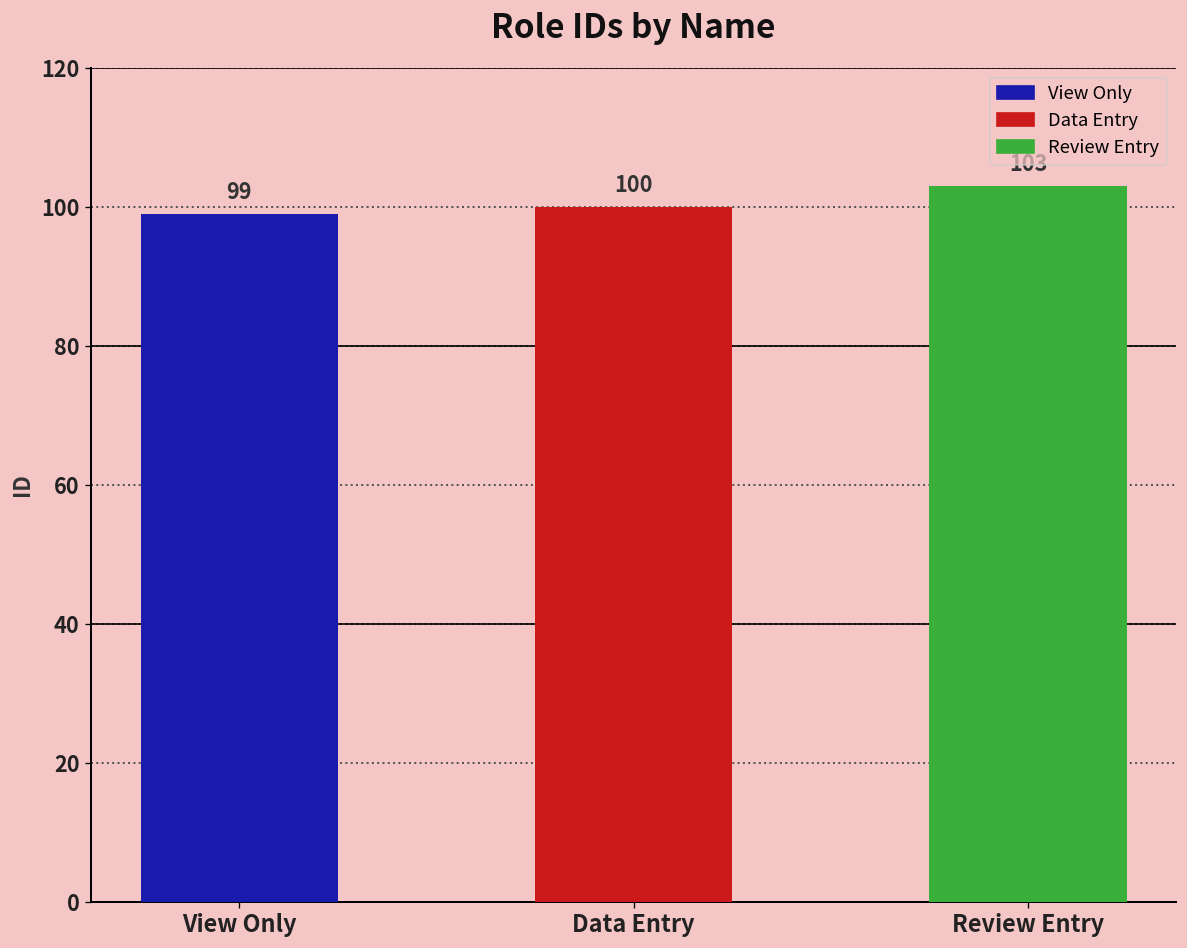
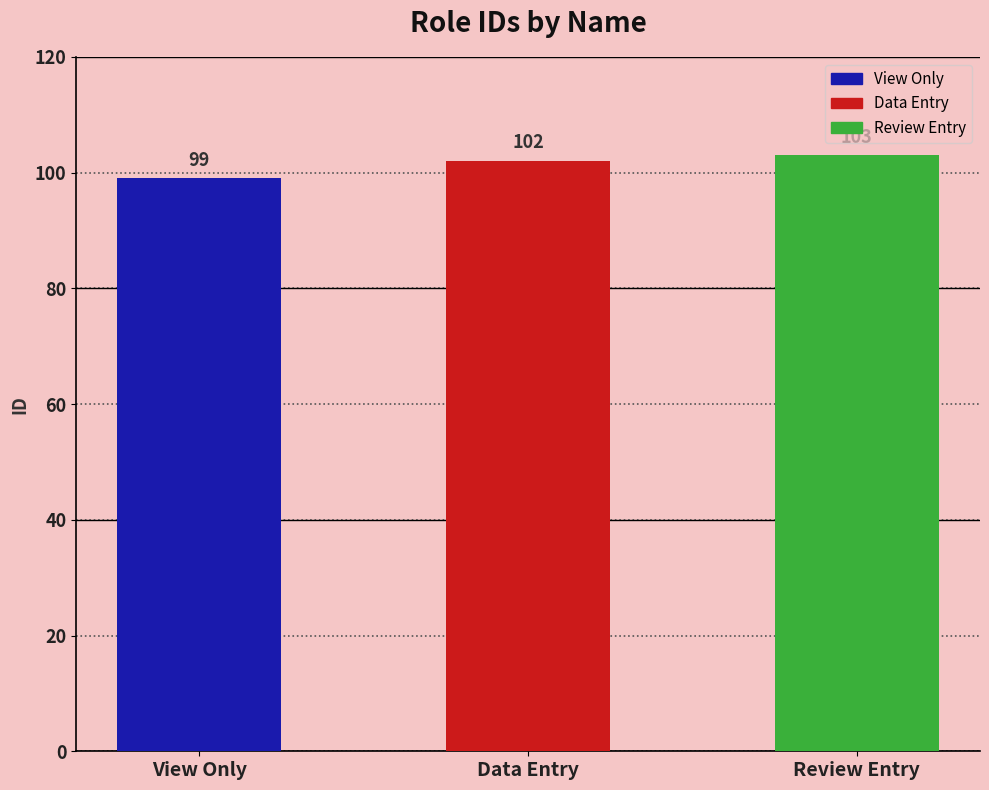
  {
    "View Only": 99,
-   "Data Entry": 100
+   "Data Entry": 102
  }
